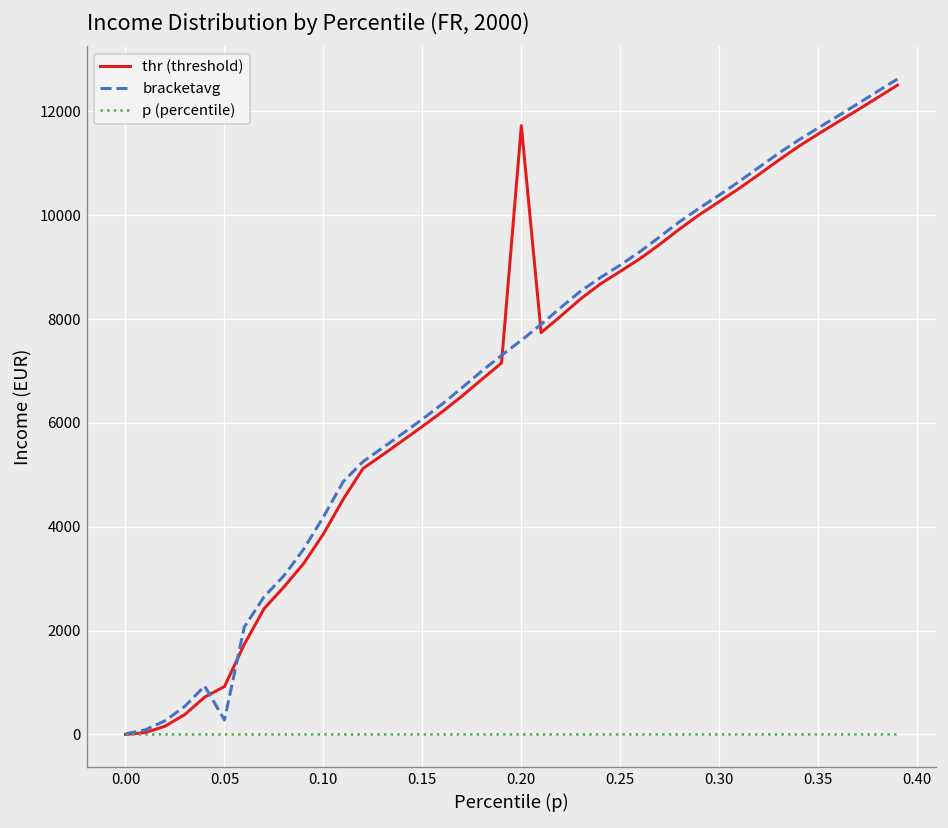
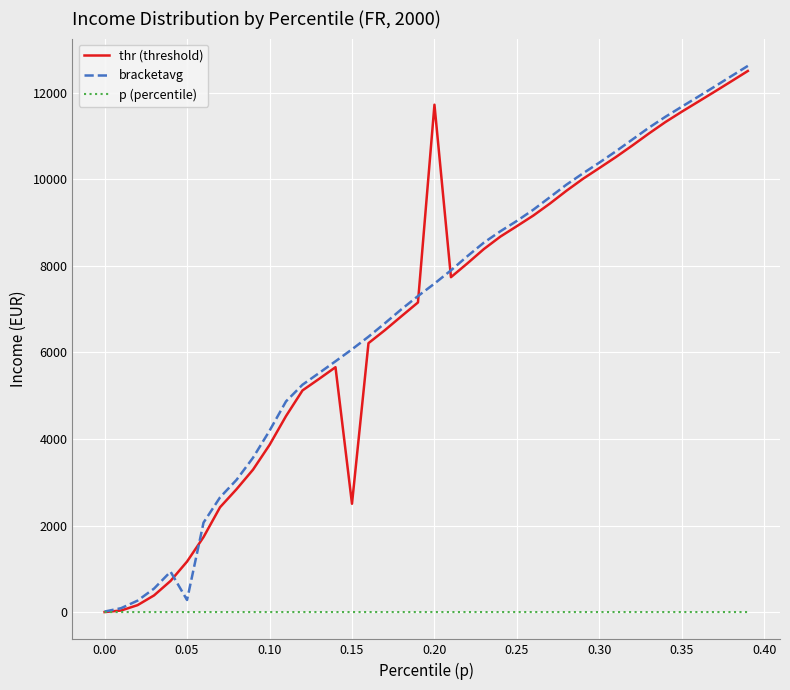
  {
    "thr (threshold)": {
-     "0.05": 900,
+     "0.05": 1200,
      "0.10": 3900,
-     "0.15": 5900,
+     "0.15": 2500,
      "0.20": 11700,
      "0.25": 8900,
      "0.30": 10300,
      "0.35": 11600
    },
    "bracketavg": {
      "0.05": 300,
      "0.10": 4200,
      "0.15": 6100,
      "0.20": 7600,
      "0.25": 9000,
      "0.30": 10400,
      "0.35": 11700
    },
    "p (percentile)": {
      "0.05": 0,
      "0.10": 0,
      "0.15": 0,
      "0.20": 0,
      "0.25": 0,
      "0.30": 0,
      "0.35": 0
    }
  }
